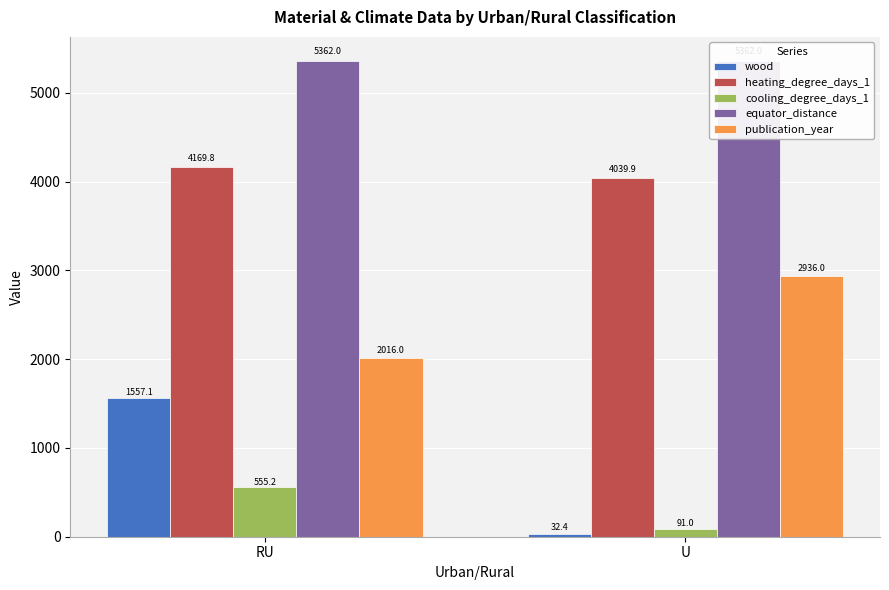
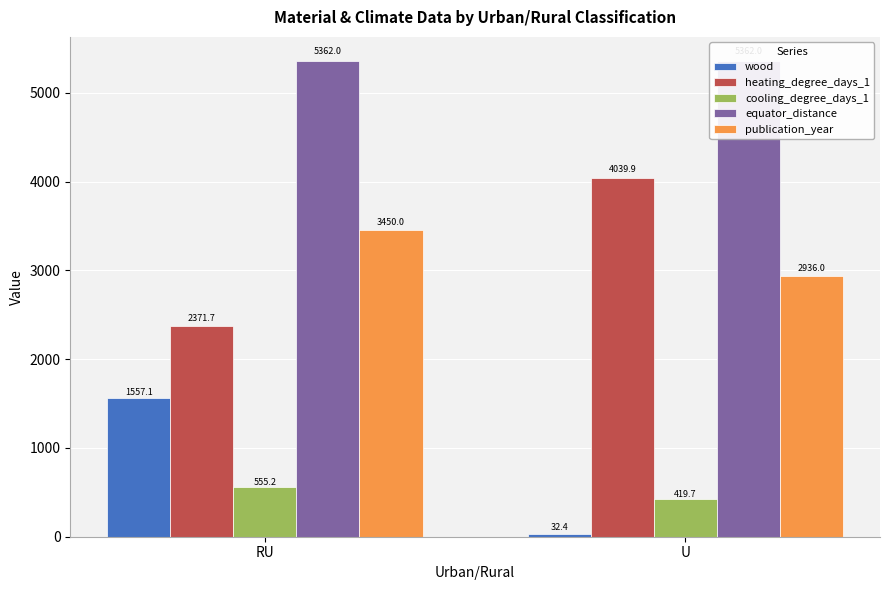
  {
    "wood": {
      "RU": 1557.1,
      "U": 32.4
    },
    "heating_degree_days_1": {
-     "RU": 4169.8,
+     "RU": 2371.7,
      "U": 4039.9
    },
    "cooling_degree_days_1": {
      "RU": 555.2,
-     "U": 91.0
+     "U": 419.7
    },
    "equator_distance": {
      "RU": 5362.0
    },
    "publication_year": {
-     "RU": 2016.0,
+     "RU": 3450.0,
      "U": 2936.0
    }
  }
